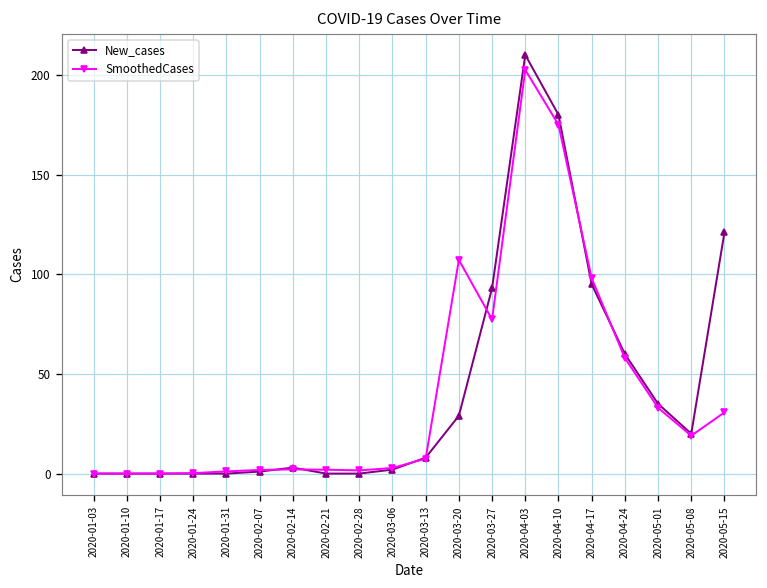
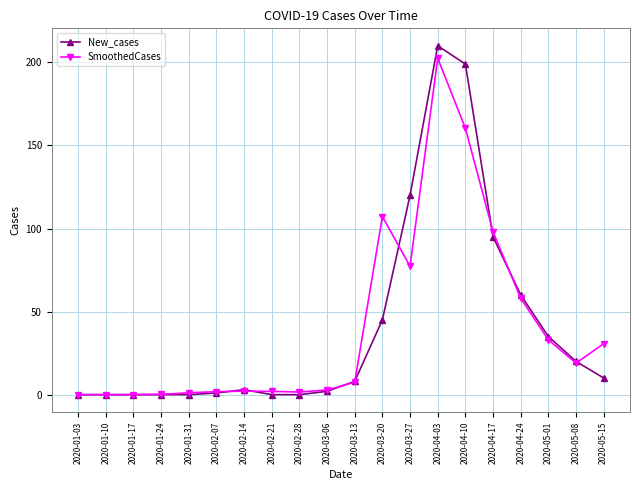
  {
    "New_cases": {
      "2020-02-21": 0,
      "2020-02-28": 0,
-     "2020-03-20": 29,
-     "2020-03-27": 93,
+     "2020-03-20": 45,
+     "2020-03-27": 120,
      "2020-04-03": 210,
-     "2020-04-10": 180,
+     "2020-04-10": 199,
      "2020-04-17": 95,
      "2020-04-24": 60,
      "2020-05-01": 35,
-     "2020-05-15": 121
+     "2020-05-15": 10
    },
    "SmoothedCases": {
      "2020-02-21": 2,
      "2020-02-28": 2,
      "2020-03-20": 107,
      "2020-03-27": 77,
      "2020-04-03": 203,
-     "2020-04-10": 175,
+     "2020-04-10": 160,
      "2020-04-17": 98,
      "2020-04-24": 58,
      "2020-05-01": 33,
      "2020-05-15": 31
    }
  }
